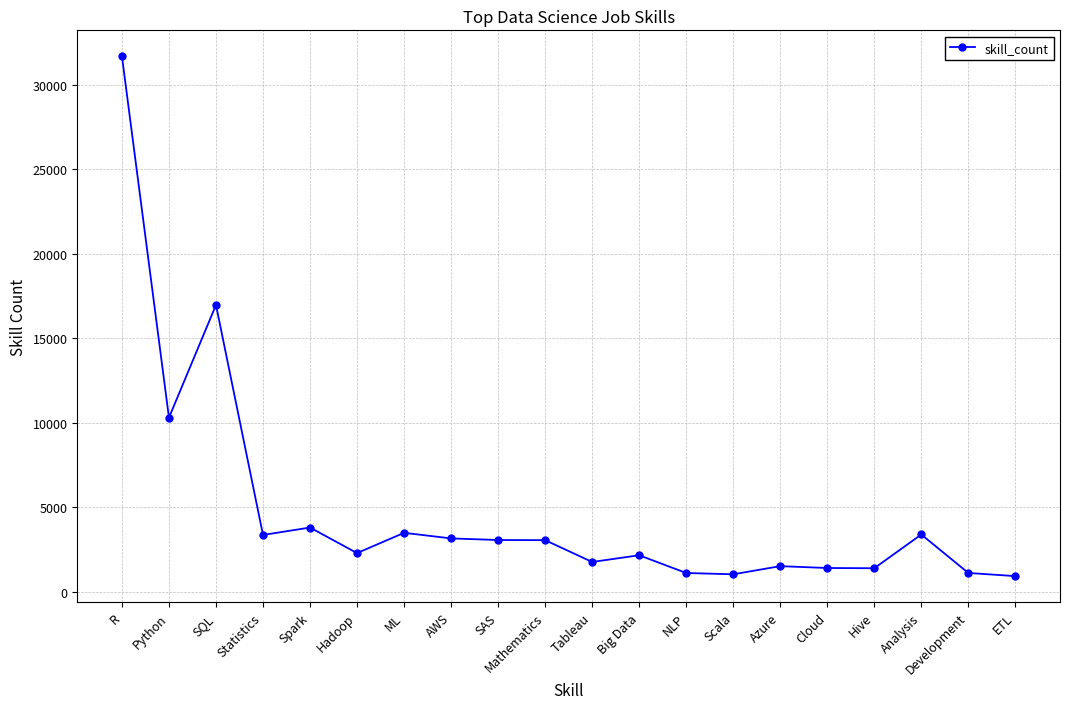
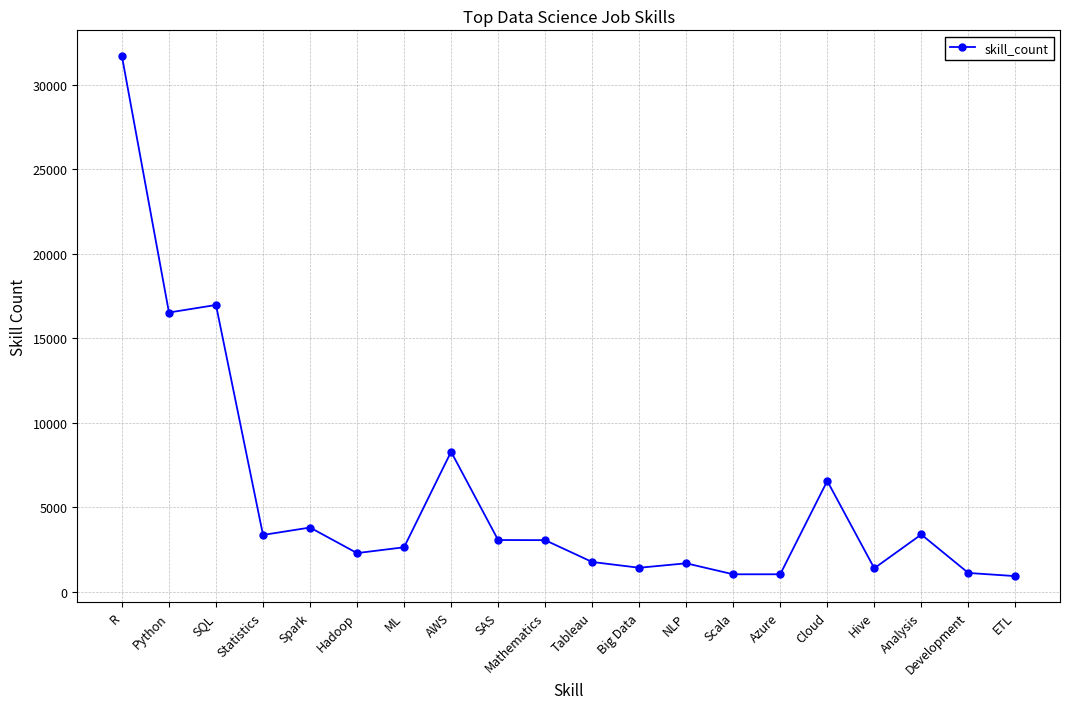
  {
    "R": 31700,
-   "Python": 10300,
+   "Python": 16500,
    "SQL": 17000,
    "Statistics": 3400,
    "Spark": 3800,
    "Hadoop": 2300,
-   "ML": 3500,
-   "AWS": 3200,
+   "ML": 2600,
+   "AWS": 8300,
    "SAS": 3100,
    "Mathematics": 3100,
    "Tableau": 1800,
-   "Big Data": 2200,
-   "NLP": 1100,
+   "Big Data": 1400,
+   "NLP": 1700,
    "Scala": 1000,
-   "Azure": 1500,
-   "Cloud": 1400,
+   "Azure": 1000,
+   "Cloud": 6600,
    "Hive": 1400,
    "Analysis": 3400,
    "Development": 1100,
    "ETL": 900
  }
